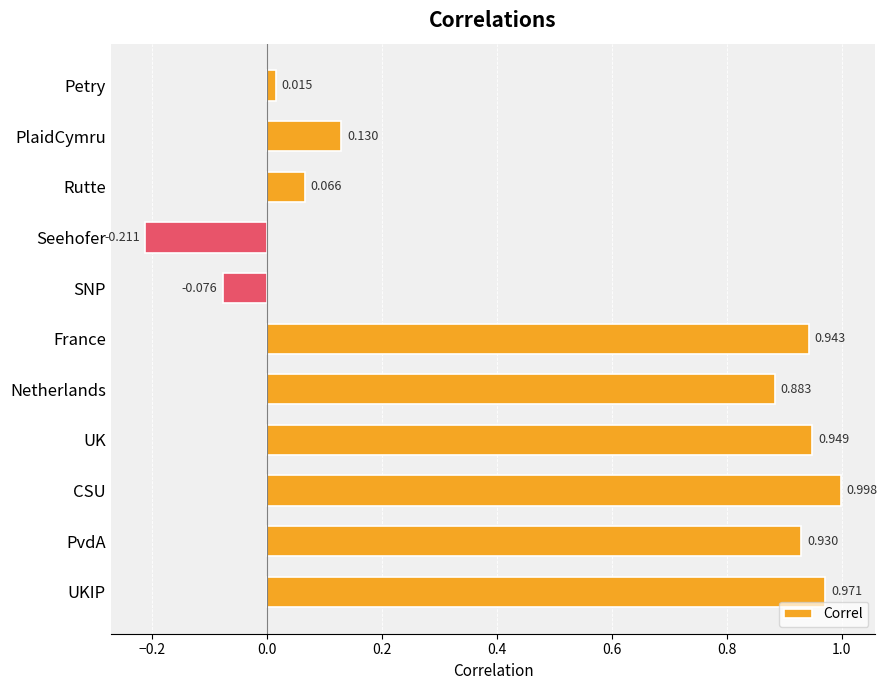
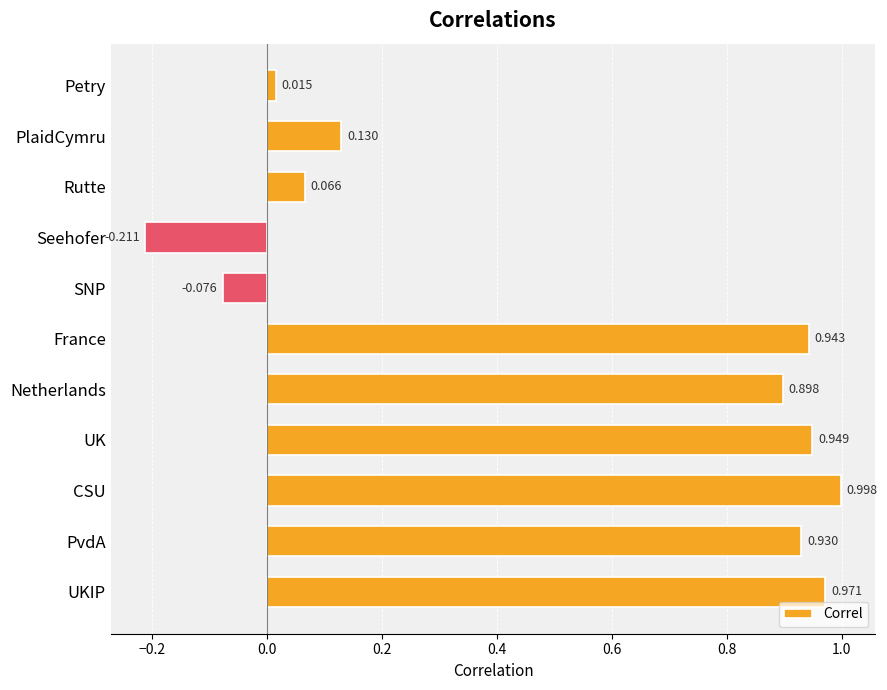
  {
    "Petry": 0.015,
    "PlaidCymru": 0.130,
    "Rutte": 0.066,
    "Seehofer": -0.211,
    "SNP": -0.076,
    "France": 0.943,
-   "Netherlands": 0.883,
+   "Netherlands": 0.898,
    "UK": 0.949,
    "CSU": 0.998,
    "PvdA": 0.930,
    "UKIP": 0.971
  }
